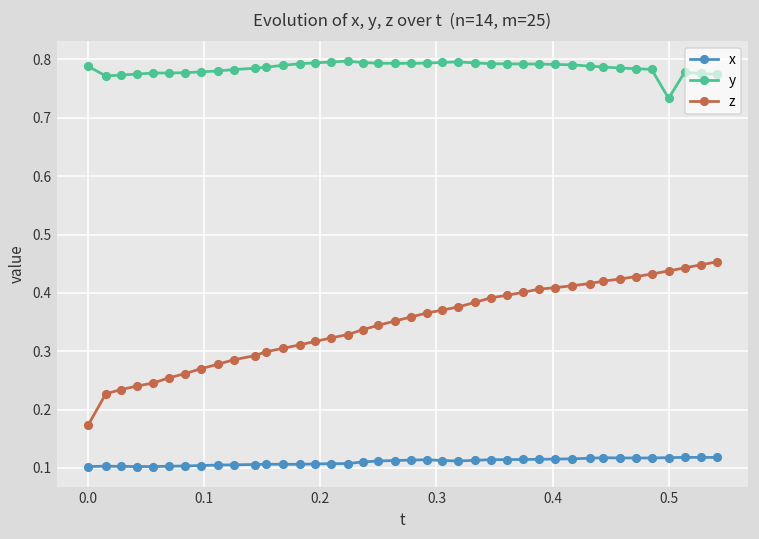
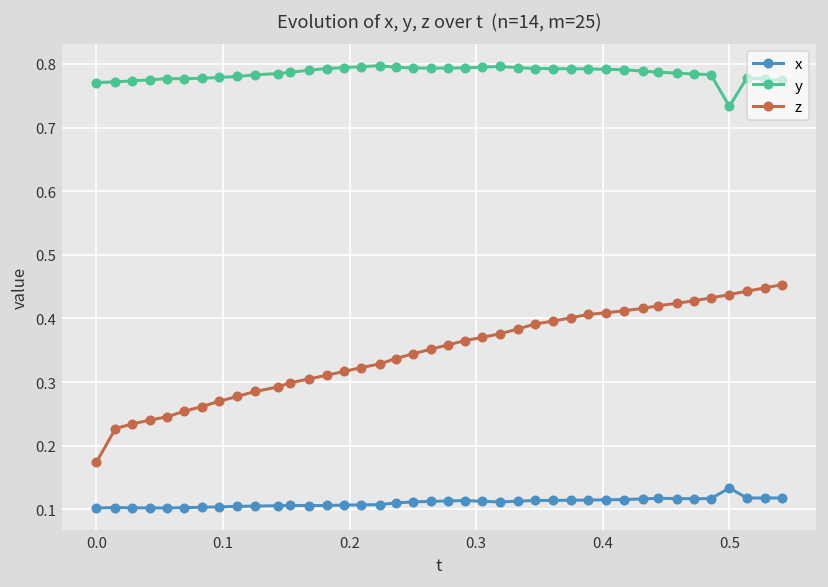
  {
    "x": {
      "0.0": 0.10,
-     "0.5": 0.12
+     "0.5": 0.13
    },
    "y": {
-     "0.0": 0.79,
+     "0.0": 0.77,
      "0.5": 0.73
    },
    "z": {
      "0.0": 0.17,
      "0.5": 0.44
    }
  }
